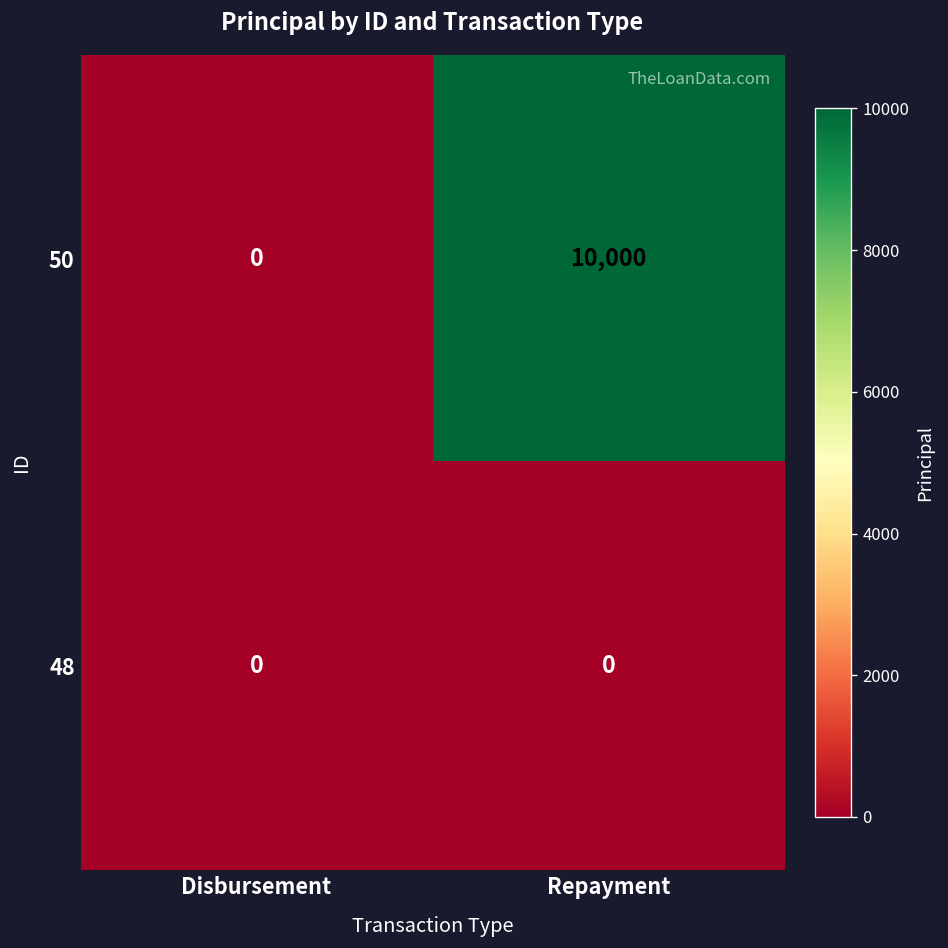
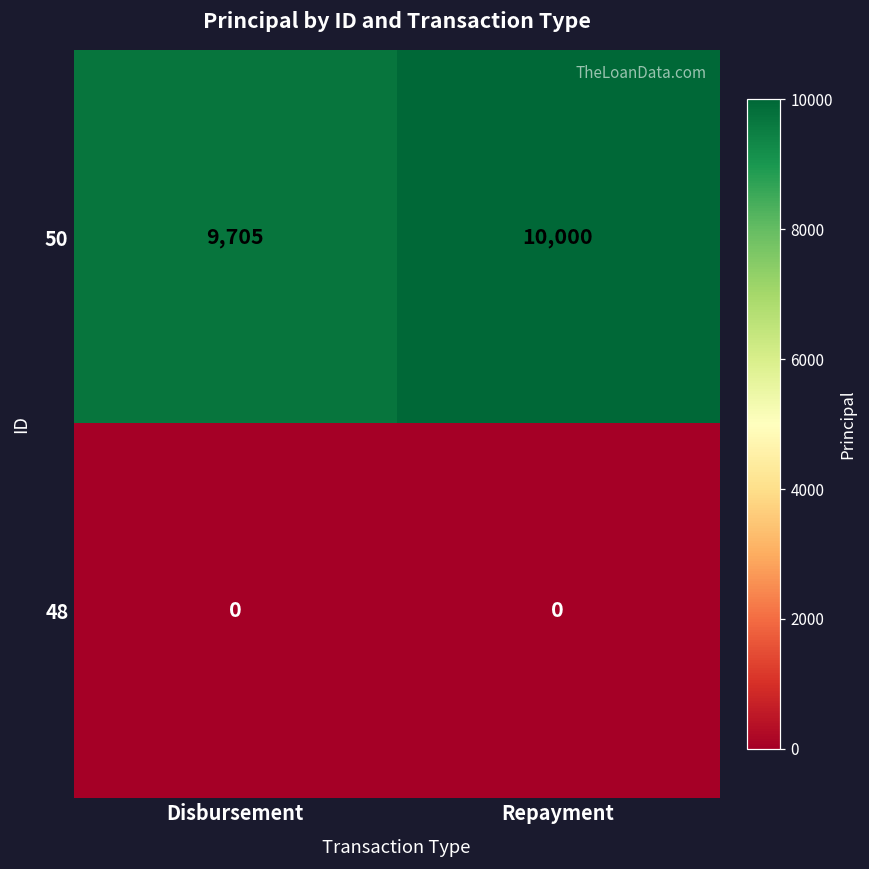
  {
    "50": {
-     "Disbursement": "0"
+     "Disbursement": "9,705"
    },
    "48": {
      "Disbursement": "0",
      "Repayment": "0"
    }
  }
